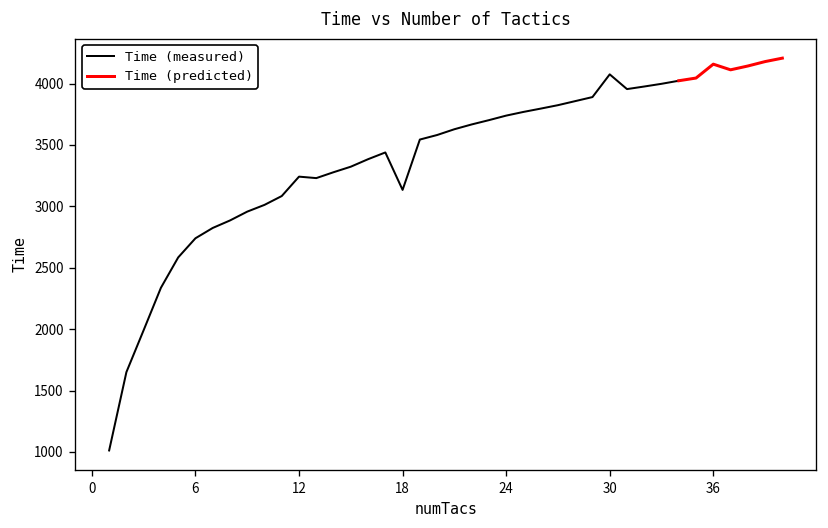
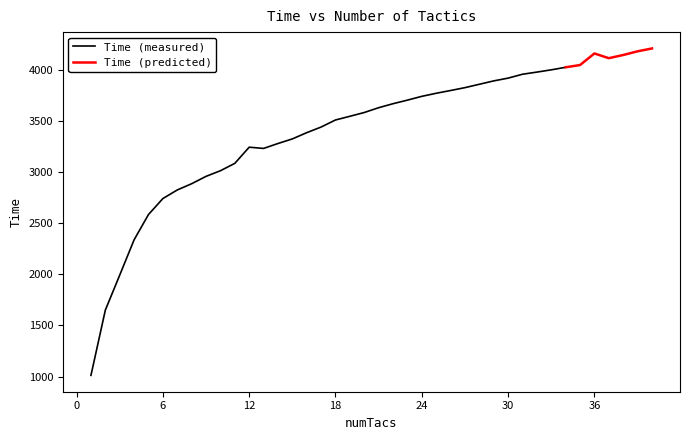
  {
    "Time (measured)": {
      "6": 2740,
      "12": 3240,
-     "18": 3130,
+     "18": 3510,
      "24": 3740,
-     "30": 4080
+     "30": 3920
    },
    "Time (predicted)": {
      "36": 4160
    }
  }
